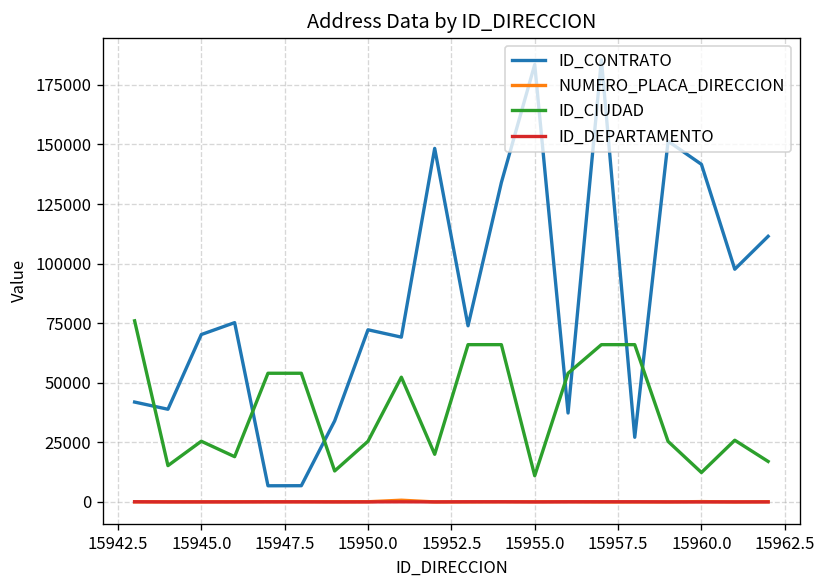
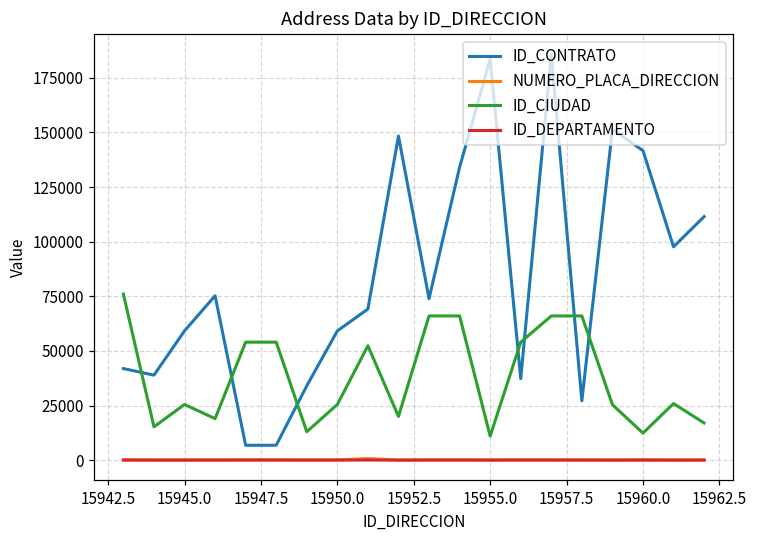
  {
    "ID_CONTRATO": {
-     "15945.0": 70000,
-     "15950.0": 72000,
+     "15945.0": 59000,
+     "15950.0": 59000,
      "15960.0": 142000
    },
    "ID_CIUDAD": {
      "15945.0": 25000,
      "15950.0": 25000,
      "15955.0": 11000,
      "15960.0": 12000
    }
  }
